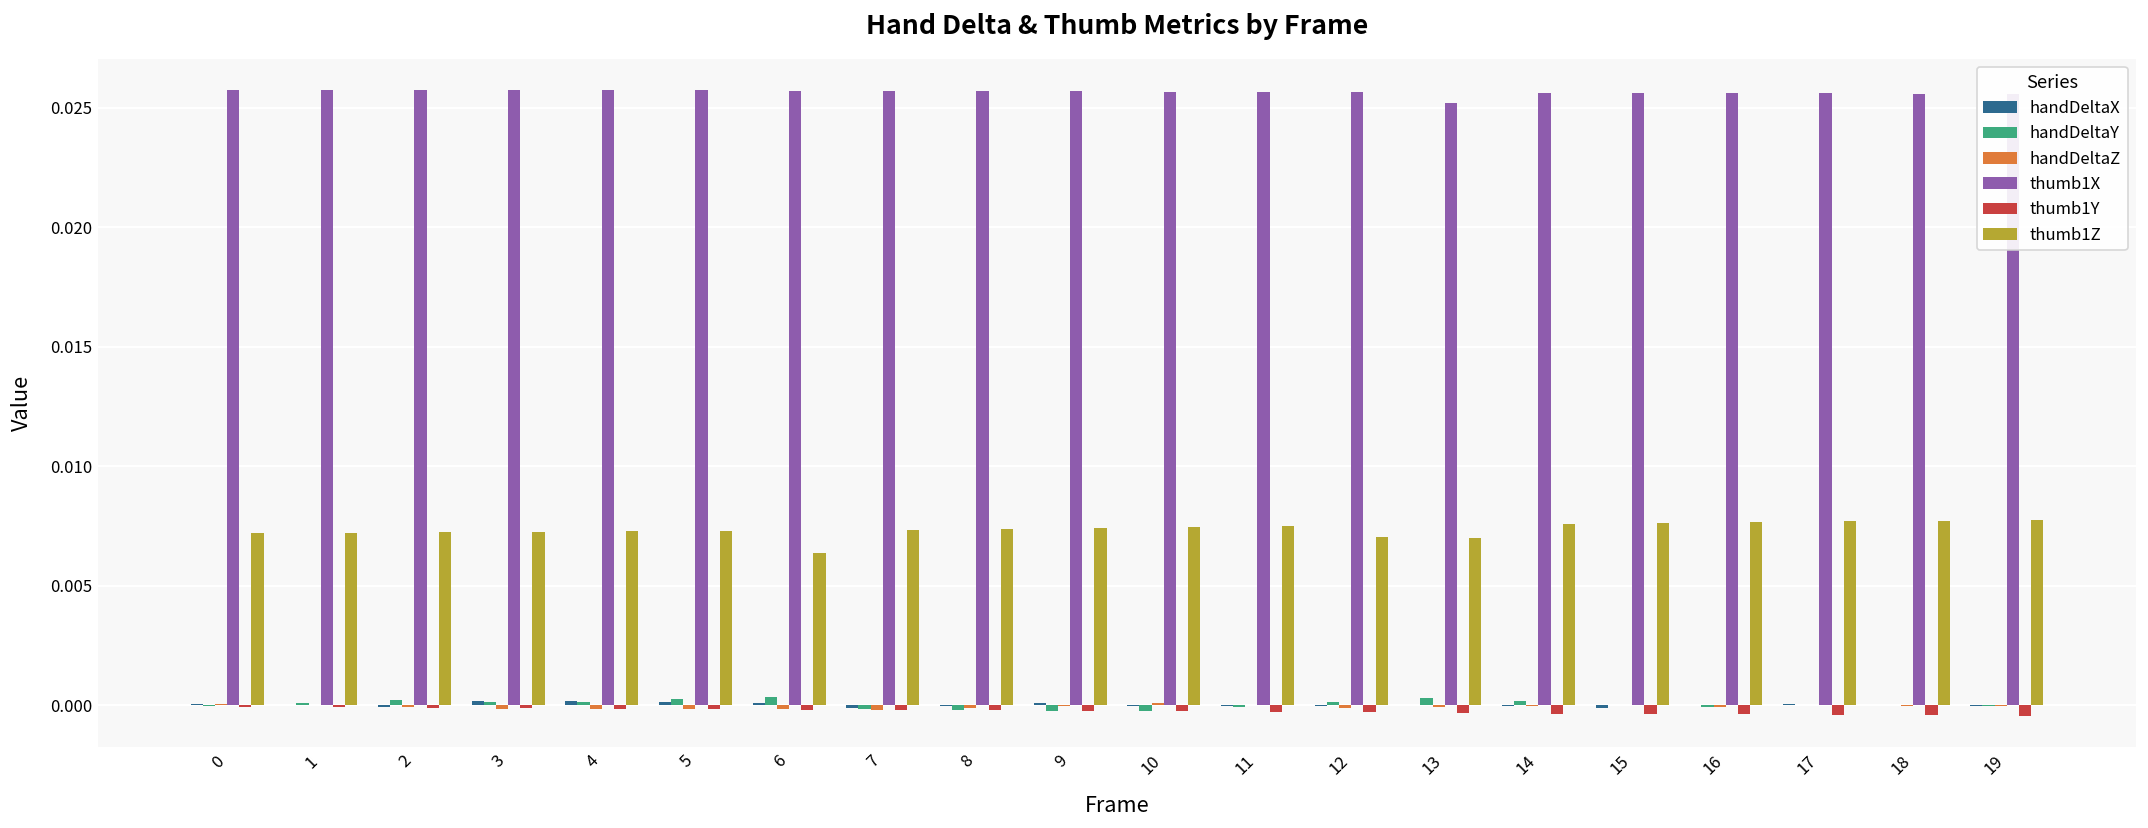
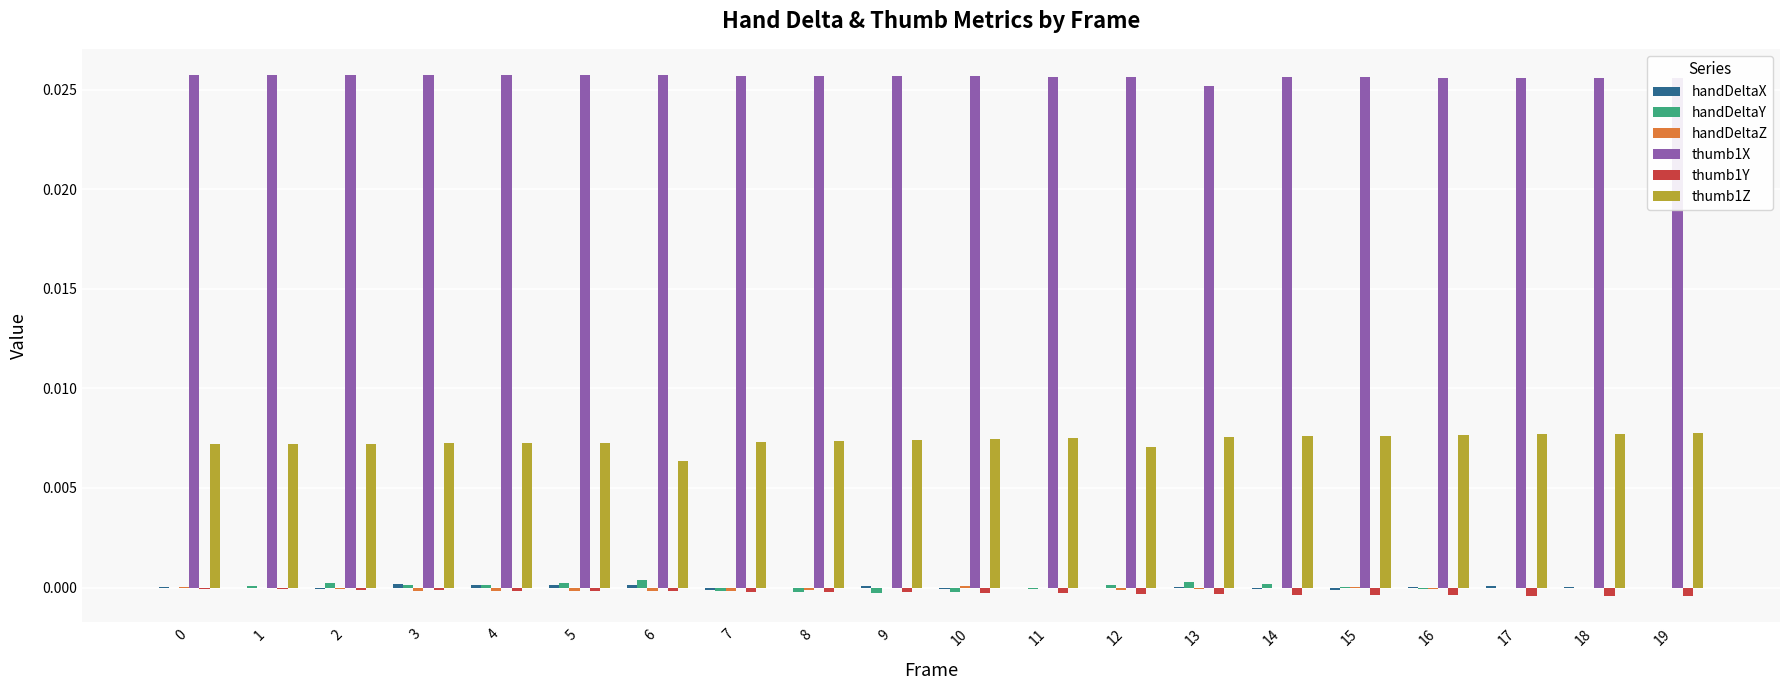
  {
    "handDeltaX": {
      "3": 0.0002,
      "4": 0.0002,
      "15": -0.0001
    },
    "handDeltaY": {
      "2": 0.0002,
      "4": 0.0001,
      "5": 0.0002,
      "6": 0.0004,
      "7": -0.0002,
      "8": -0.0002,
      "9": -0.0003,
      "10": -0.0002,
      "13": 0.0003,
      "14": 0.0002
    },
    "handDeltaZ": {
      "3": -0.0002,
      "4": -0.0002,
      "5": -0.0002,
      "6": -0.0002,
      "7": -0.0002
    },
    "thumb1X": {
      "0": 0.0257,
      "1": 0.0257,
      "2": 0.0257,
      "3": 0.0257,
      "4": 0.0257,
      "5": 0.0257,
      "6": 0.0257,
      "7": 0.0257,
      "8": 0.0257,
      "9": 0.0257,
      "10": 0.0257,
      "11": 0.0257,
      "12": 0.0256,
      "13": 0.0252,
      "14": 0.0256,
      "15": 0.0256,
      "16": 0.0256,
      "17": 0.0256,
      "18": 0.0256
    },
    "thumb1Y": {
      "3": -0.0001,
      "4": -0.0001,
      "5": -0.0002,
      "6": -0.0002,
      "7": -0.0002,
      "8": -0.0002,
      "9": -0.0002,
      "10": -0.0003,
      "11": -0.0003,
      "12": -0.0003,
      "13": -0.0003,
      "14": -0.0004,
      "15": -0.0004,
      "16": -0.0004,
      "17": -0.0004,
      "18": -0.0004,
      "19": -0.0004
    },
    "thumb1Z": {
      "0": 0.0072,
      "1": 0.0072,
      "2": 0.0072,
      "3": 0.0072,
      "4": 0.0073,
      "5": 0.0073,
      "6": 0.0064,
      "7": 0.0073,
      "8": 0.0074,
      "9": 0.0074,
      "10": 0.0074,
      "11": 0.0075,
      "12": 0.0070,
-     "13": 0.0070,
+     "13": 0.0076,
      "14": 0.0076,
      "15": 0.0076,
      "16": 0.0077,
      "17": 0.0077,
      "18": 0.0077,
      "19": 0.0077
    }
  }
